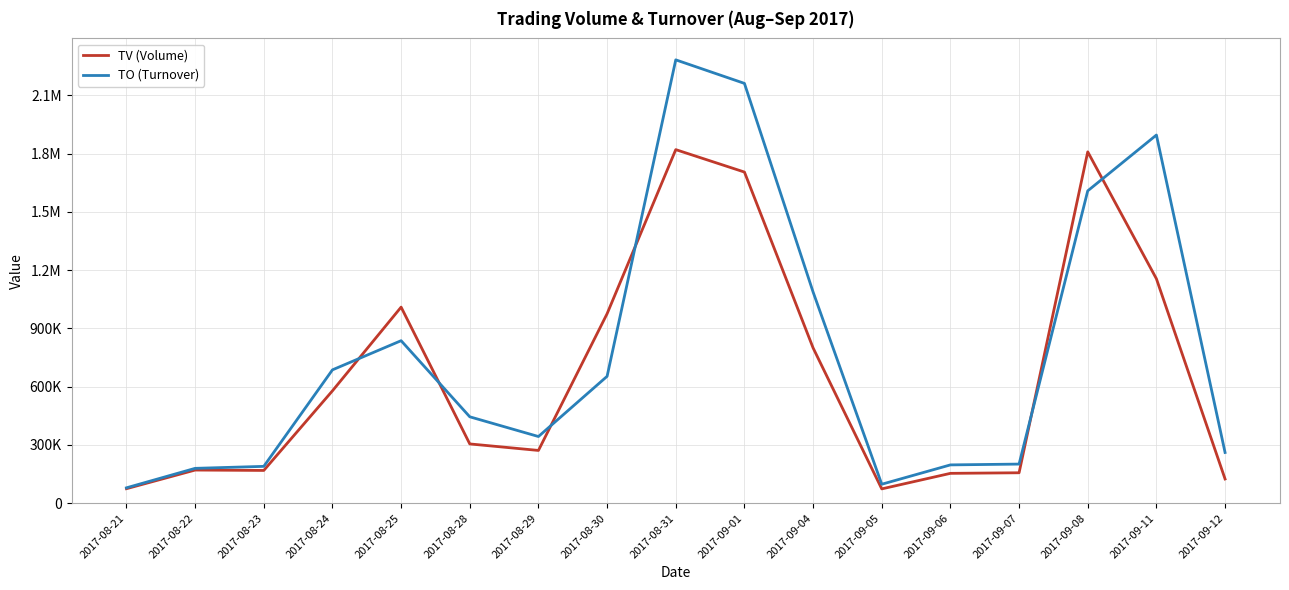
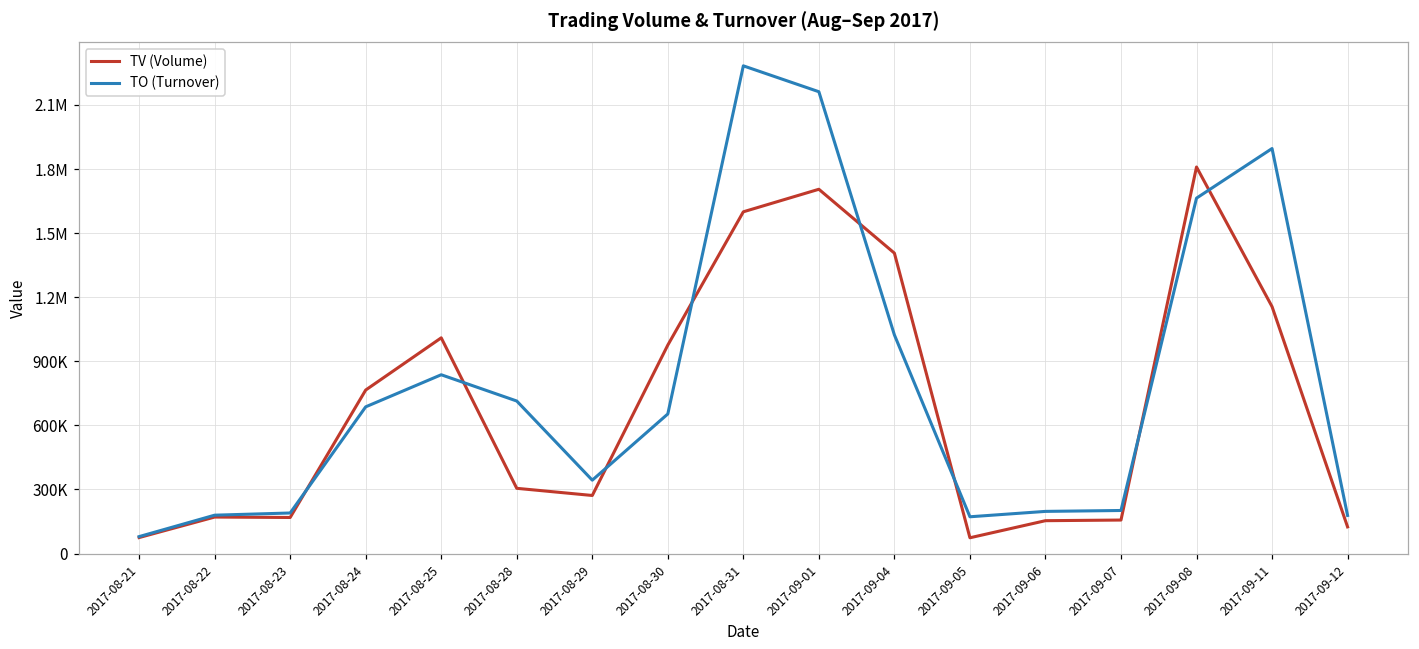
  {
    "TV (Volume)": {
      "2017-08-23": 170000,
-     "2017-08-24": 580000,
+     "2017-08-24": 770000,
      "2017-08-25": 1010000,
      "2017-08-28": 310000,
      "2017-08-29": 270000,
      "2017-08-30": 980000,
-     "2017-08-31": 1820000,
+     "2017-08-31": 1600000,
      "2017-09-01": 1710000,
-     "2017-09-04": 800000,
+     "2017-09-04": 1410000,
      "2017-09-05": 70000,
      "2017-09-06": 150000,
      "2017-09-07": 160000,
      "2017-09-08": 1810000,
      "2017-09-11": 1160000,
      "2017-09-12": 130000
    },
    "TO (Turnover)": {
      "2017-08-23": 190000,
      "2017-08-24": 690000,
      "2017-08-25": 840000,
-     "2017-08-28": 450000,
+     "2017-08-28": 710000,
      "2017-08-29": 340000,
      "2017-08-30": 650000,
      "2017-08-31": 2280000,
      "2017-09-01": 2160000,
-     "2017-09-04": 1090000,
-     "2017-09-05": 100000,
+     "2017-09-04": 1020000,
+     "2017-09-05": 170000,
      "2017-09-06": 200000,
      "2017-09-07": 200000,
-     "2017-09-08": 1610000,
+     "2017-09-08": 1660000,
      "2017-09-11": 1900000,
-     "2017-09-12": 260000
+     "2017-09-12": 180000
    }
  }
